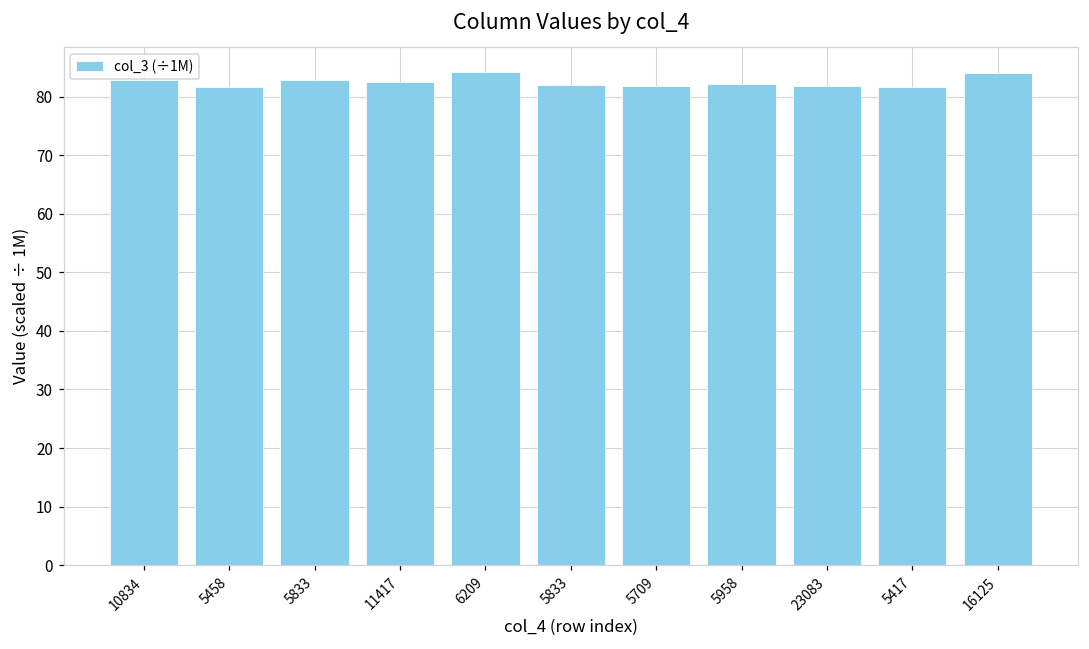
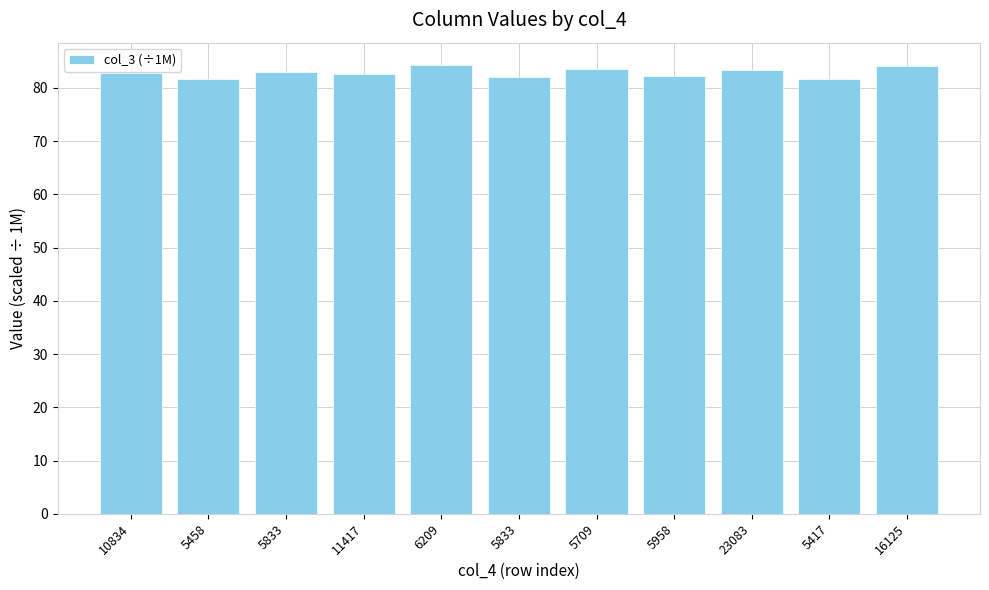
  {
    "10834": 83,
    "5458": 82,
    "11417": 83,
    "6209": 84,
-   "5709": 82,
+   "5709": 84,
    "5958": 82,
-   "23083": 82,
+   "23083": 83,
    "5417": 82,
    "16125": 84
  }
